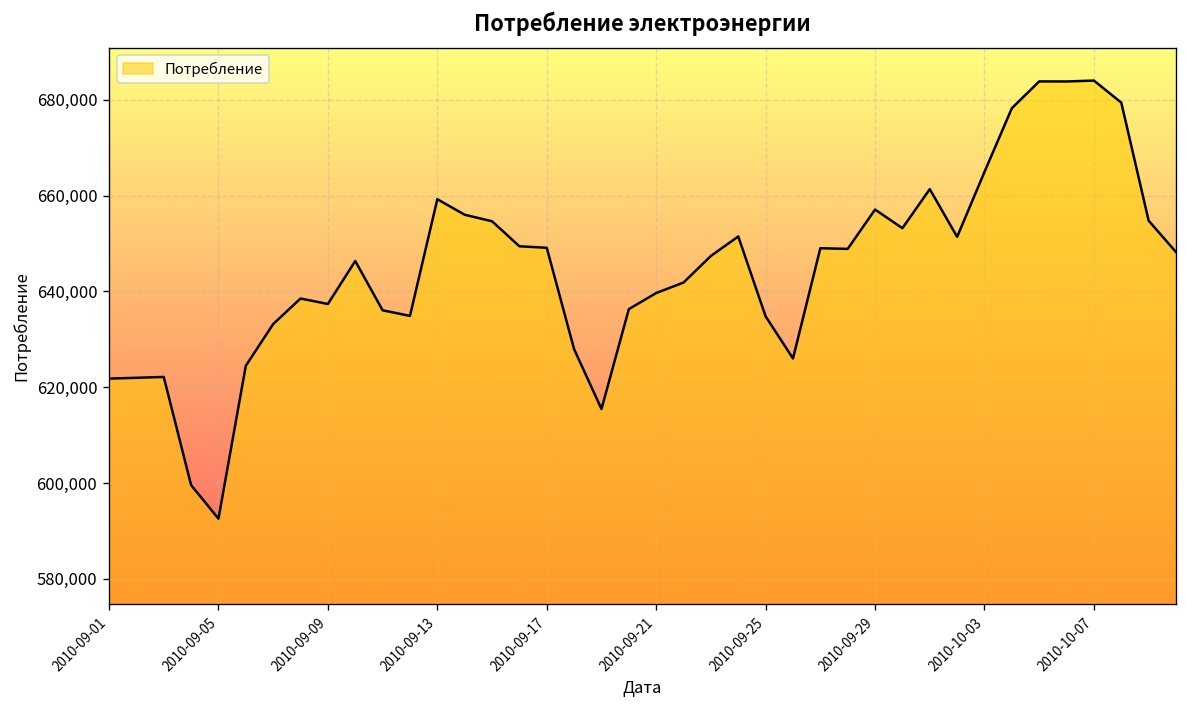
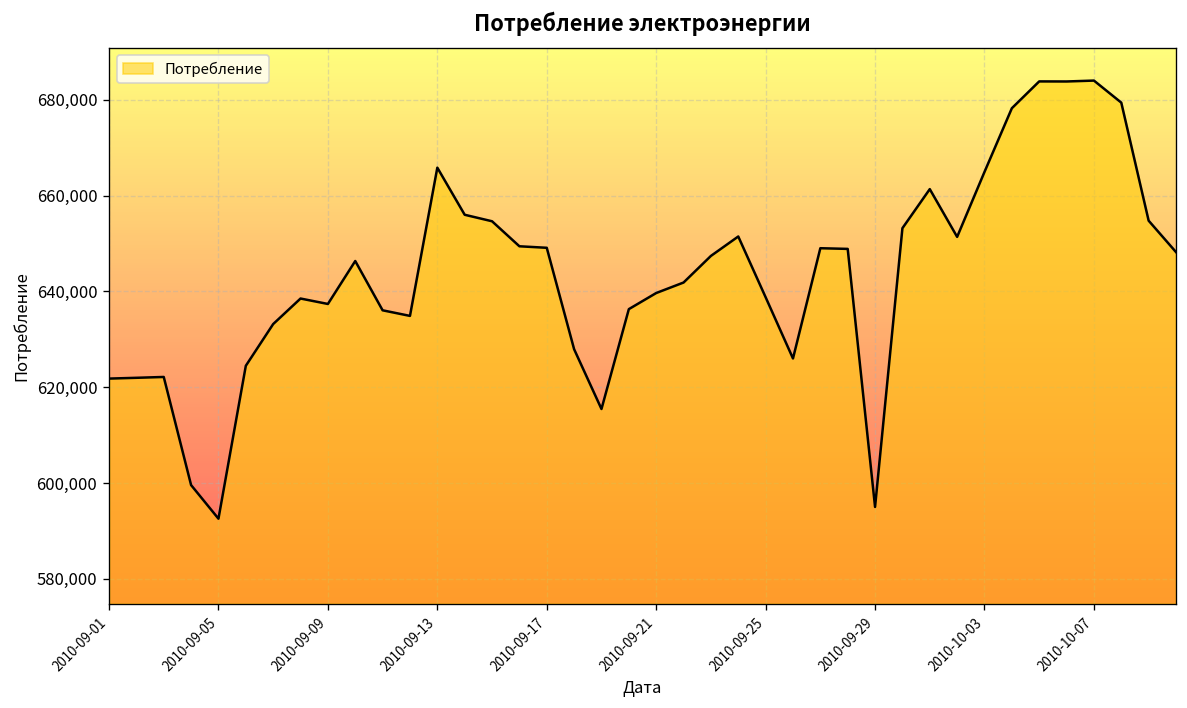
  {
    "2010-09-01": "622,000",
    "2010-09-05": "593,000",
    "2010-09-09": "637,000",
-   "2010-09-13": "659,000",
+   "2010-09-13": "666,000",
    "2010-09-17": "649,000",
    "2010-09-21": "640,000",
-   "2010-09-25": "635,000",
-   "2010-09-29": "657,000",
+   "2010-09-25": "639,000",
+   "2010-09-29": "595,000",
    "2010-10-03": "665,000",
    "2010-10-07": "684,000"
  }
